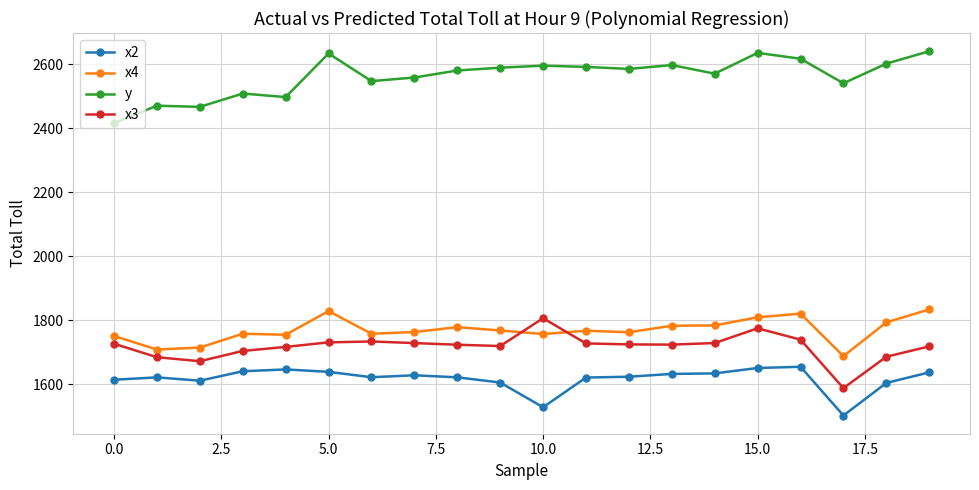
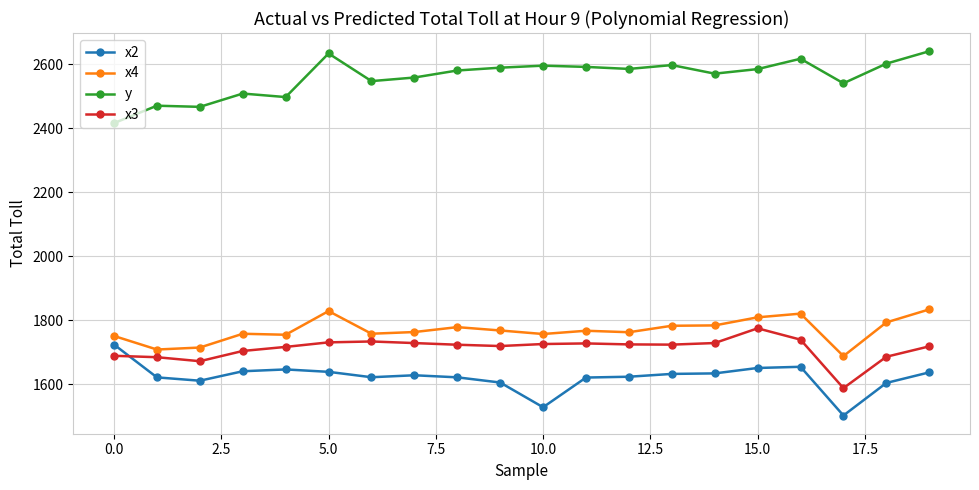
  {
    "x2": {
-     "0.0": 1610,
+     "0.0": 1720,
      "5.0": 1640,
      "10.0": 1530,
      "15.0": 1650
    },
    "x4": {
      "0.0": 1750,
      "5.0": 1830,
      "10.0": 1760,
      "15.0": 1810
    },
    "y": {
      "5.0": 2630,
      "10.0": 2600,
-     "15.0": 2640
+     "15.0": 2580
    },
    "x3": {
-     "0.0": 1730,
+     "0.0": 1690,
      "5.0": 1730,
-     "10.0": 1810,
+     "10.0": 1730,
      "15.0": 1770
    }
  }
